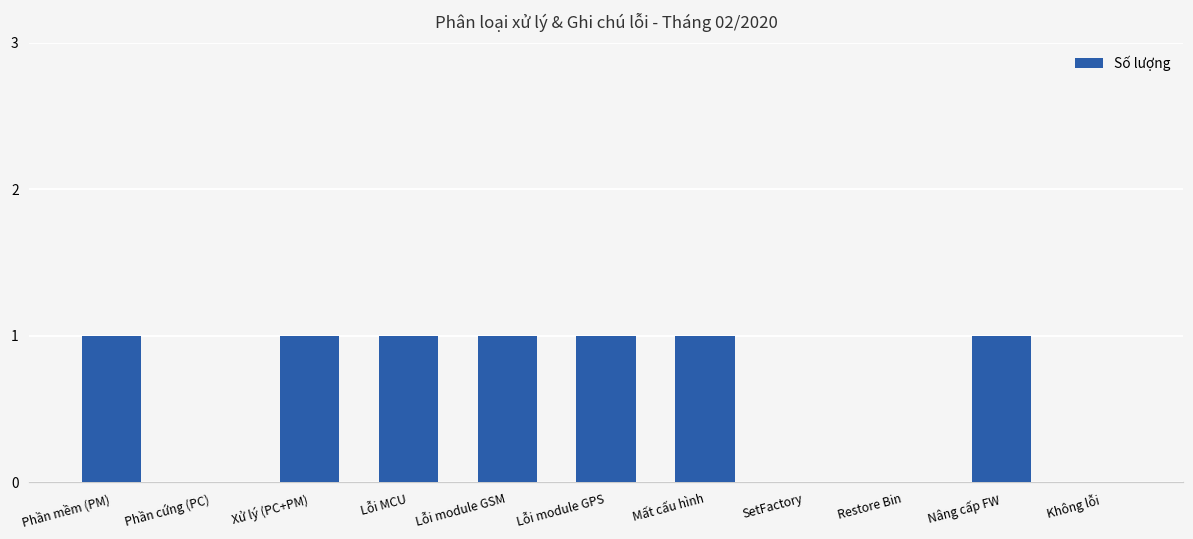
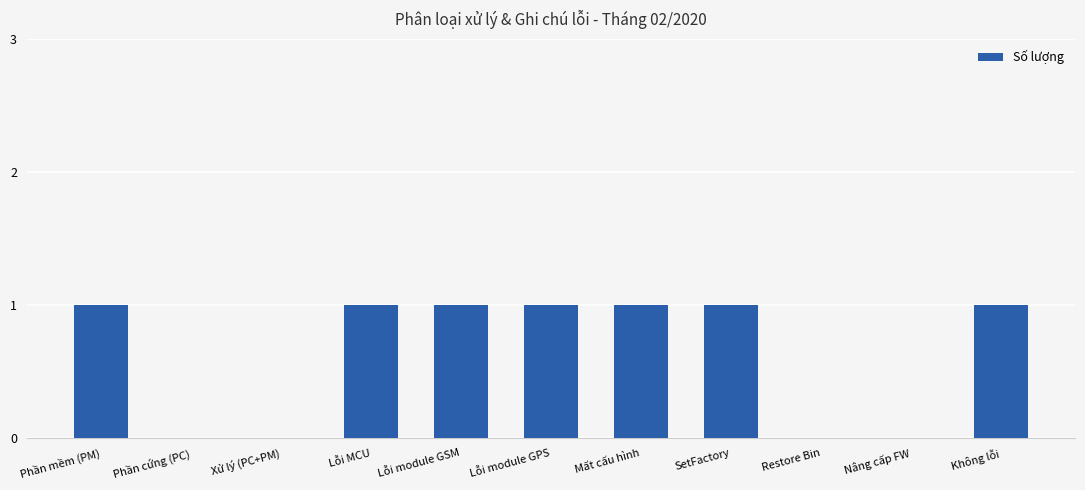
  {
    "Phần mềm (PM)": 1,
    "Phần cứng (PC)": 0,
-   "Xử lý (PC+PM)": 1,
+   "Xử lý (PC+PM)": 0,
    "Lỗi MCU": 1,
    "Lỗi module GSM": 1,
    "Lỗi module GPS": 1,
    "Mất cấu hình": 1,
-   "SetFactory": 0,
+   "SetFactory": 1,
    "Restore Bin": 0,
-   "Nâng cấp FW": 1,
-   "Không lỗi": 0
+   "Nâng cấp FW": 0,
+   "Không lỗi": 1
  }
